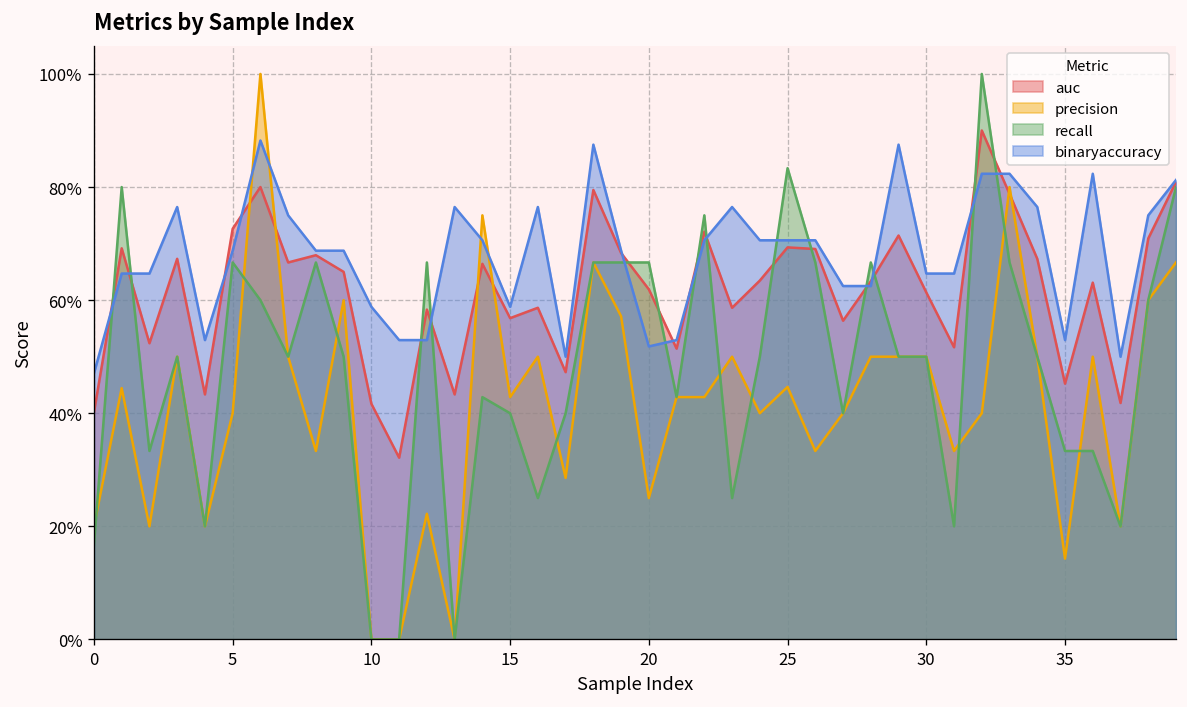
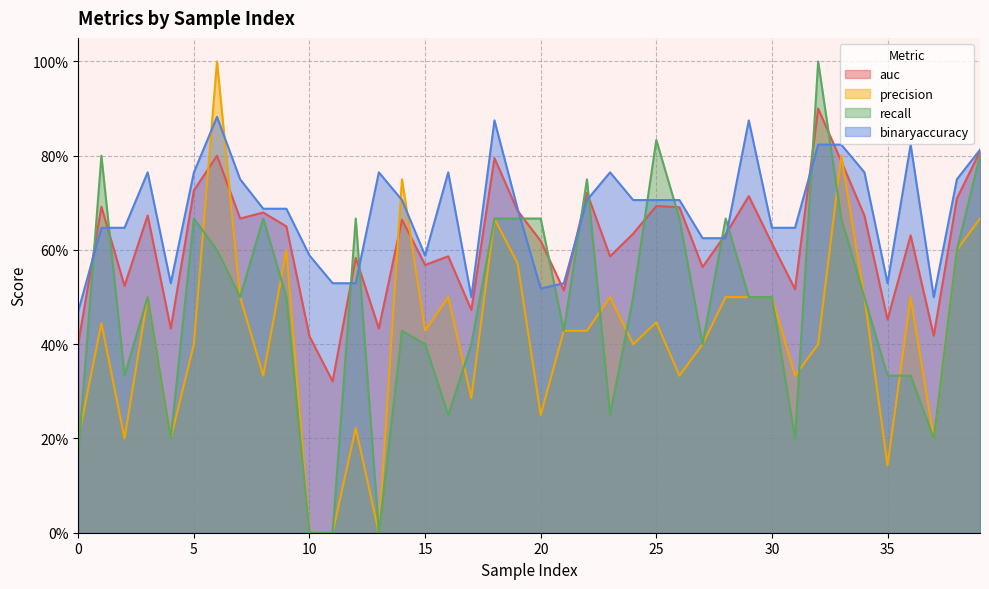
  {
    "auc": {
      "0": "40%",
      "5": "73%",
      "10": "42%",
      "15": "57%",
      "20": "62%",
      "25": "69%",
      "30": "61%",
      "35": "45%"
    },
    "precision": {
      "0": "20%",
      "5": "40%",
      "15": "43%",
      "20": "25%",
      "25": "45%",
      "35": "14%"
    },
    "recall": {
      "0": "17%",
      "5": "67%",
      "15": "40%",
      "20": "67%",
      "25": "83%",
      "35": "33%"
    },
    "binaryaccuracy": {
      "0": "47%",
-     "5": "69%",
+     "5": "76%",
      "10": "59%",
      "15": "59%",
      "20": "52%",
      "25": "71%",
      "30": "65%",
      "35": "53%"
    }
  }
